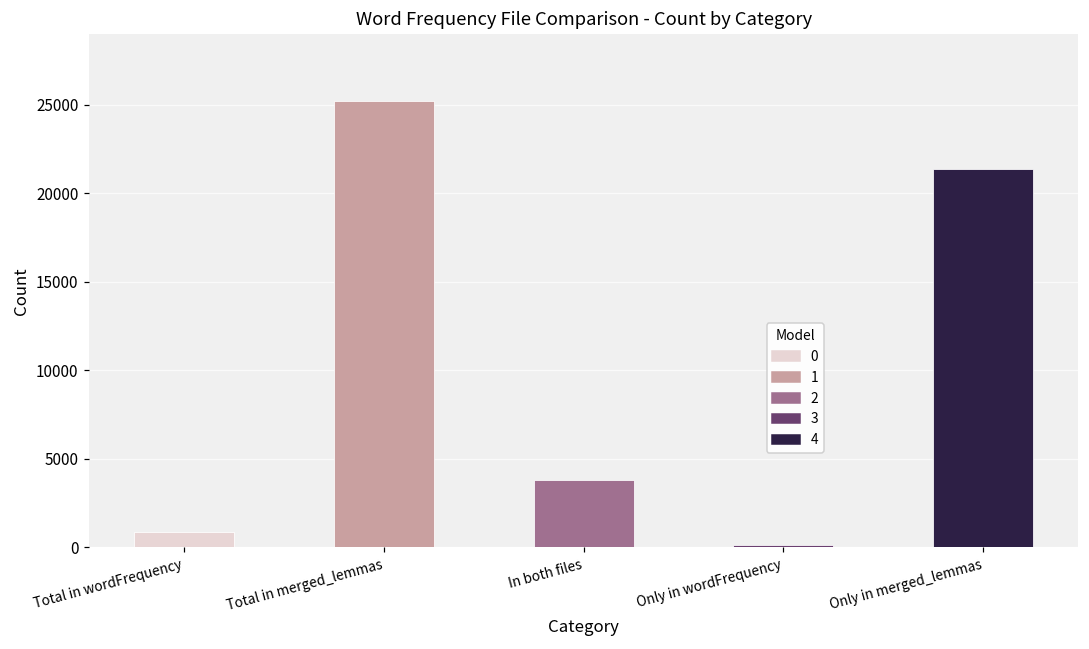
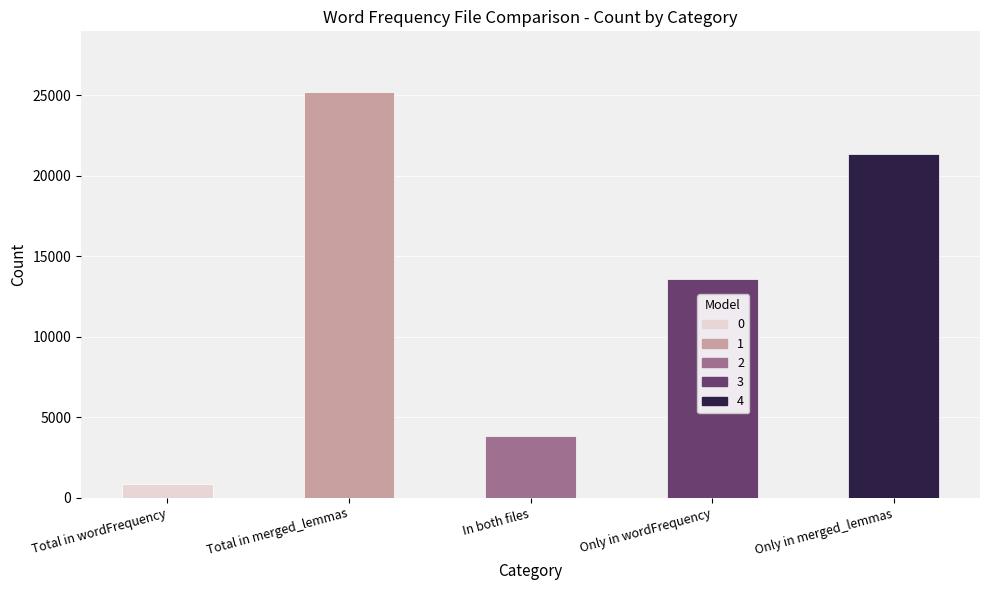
  {
    "Total in wordFrequency": 900,
    "Total in merged_lemmas": 25200,
    "In both files": 3800,
-   "Only in wordFrequency": 100,
+   "Only in wordFrequency": 13600,
    "Only in merged_lemmas": 21400
  }
